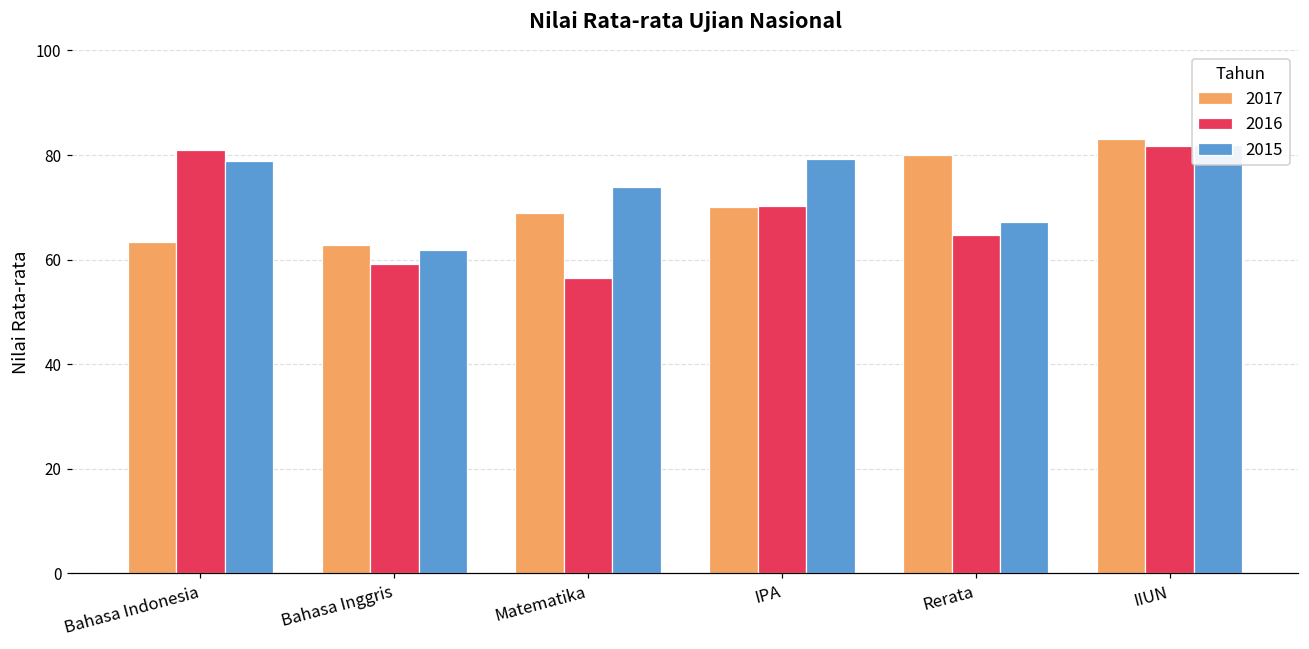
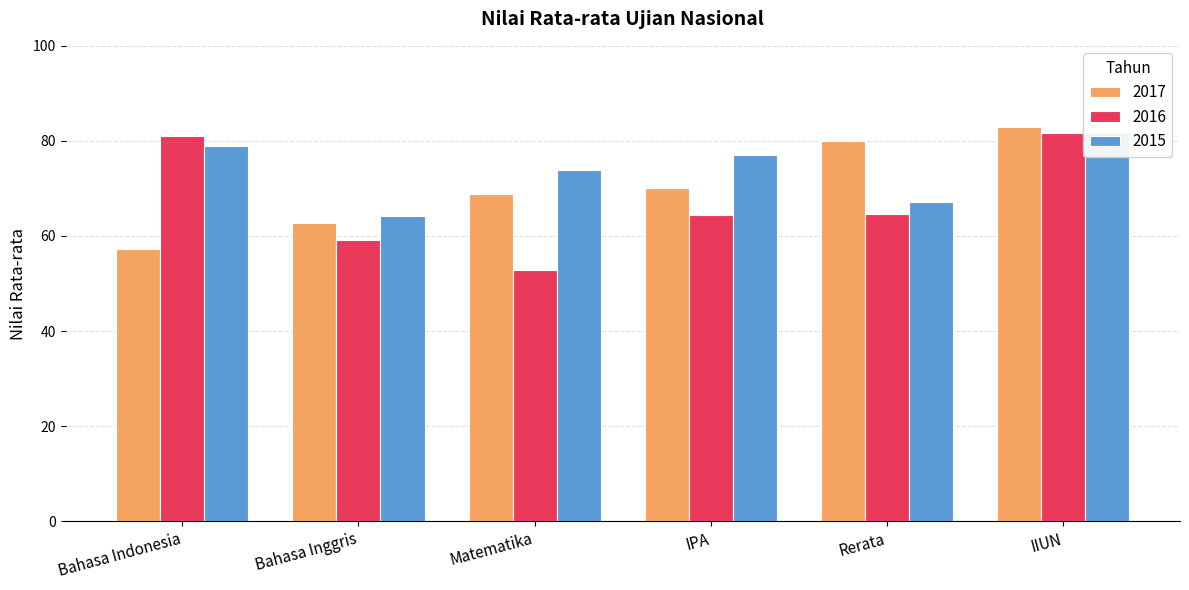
  {
    "2017": {
-     "Bahasa Indonesia": 63,
+     "Bahasa Indonesia": 57,
      "Bahasa Inggris": 63,
      "Matematika": 69,
      "IPA": 70,
      "Rerata": 80,
      "IIUN": 83
    },
    "2016": {
      "Bahasa Indonesia": 81,
      "Bahasa Inggris": 59,
-     "Matematika": 56,
-     "IPA": 70,
+     "Matematika": 53,
+     "IPA": 64,
      "Rerata": 65,
      "IIUN": 82
    },
    "2015": {
      "Bahasa Indonesia": 79,
-     "Bahasa Inggris": 62,
+     "Bahasa Inggris": 64,
      "Matematika": 74,
-     "IPA": 79,
+     "IPA": 77,
      "Rerata": 67
    }
  }
